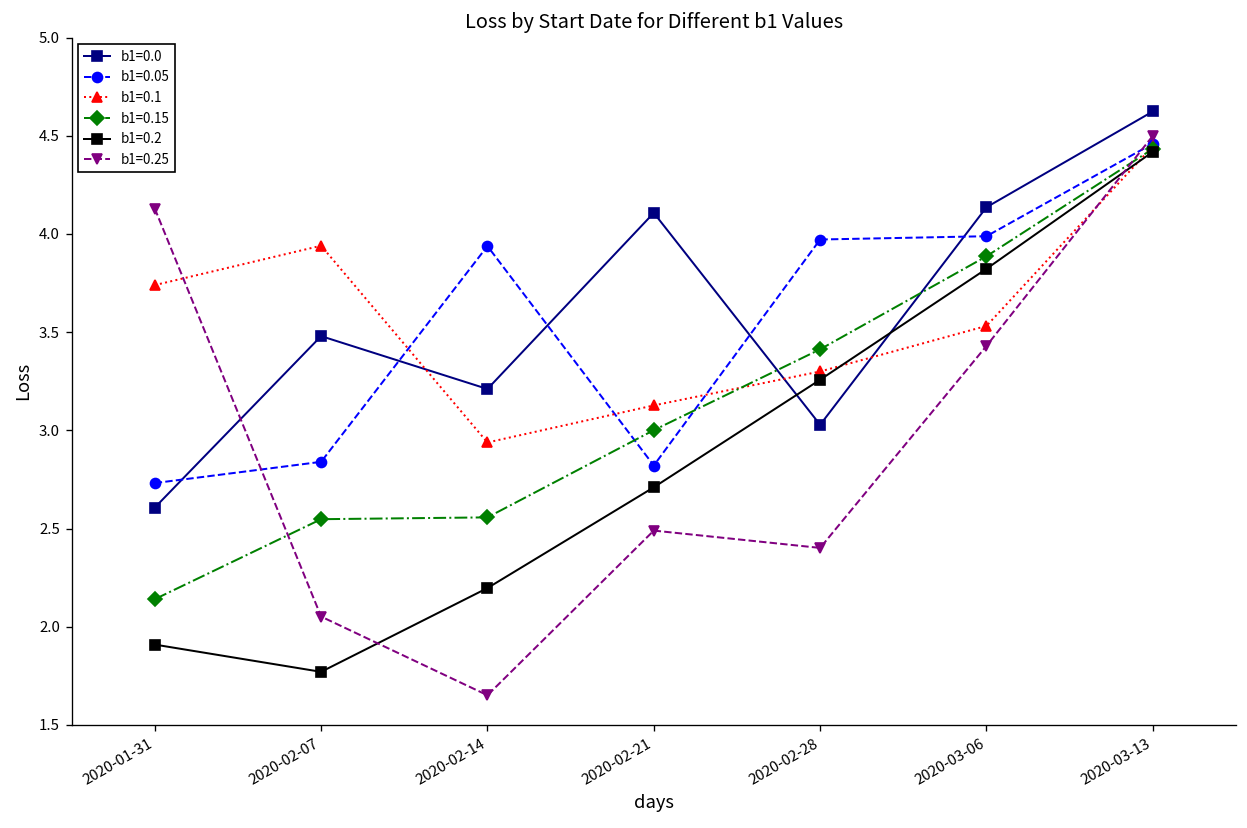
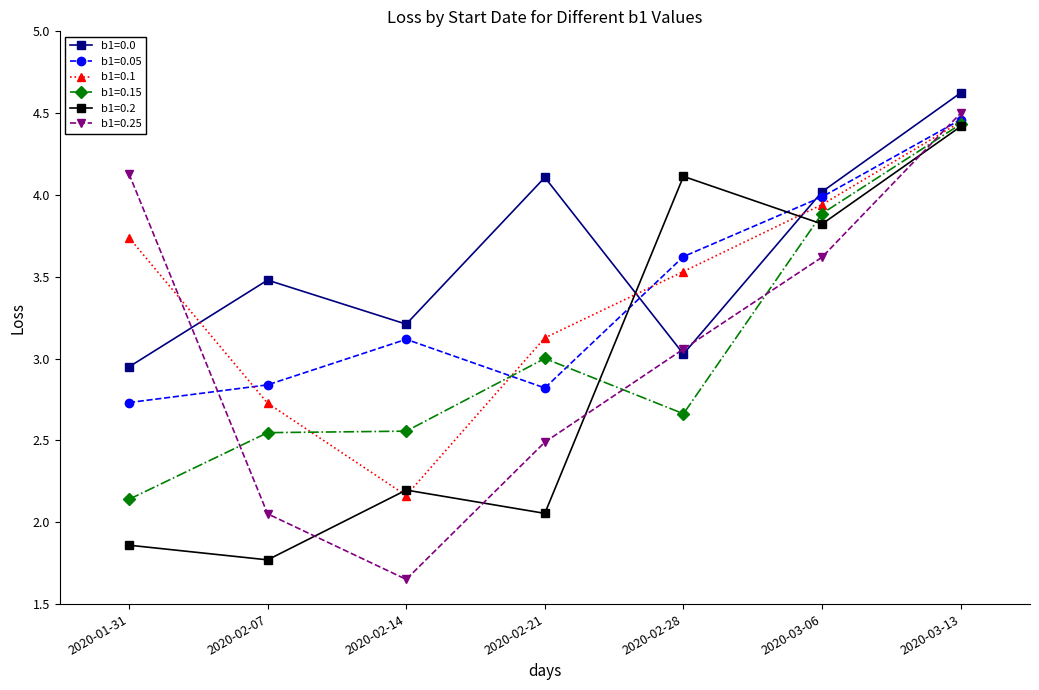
  {
    "b1=0.0": {
-     "2020-01-31": 2.61,
+     "2020-01-31": 2.95,
      "2020-02-07": 3.48,
      "2020-02-14": 3.21,
      "2020-02-21": 4.11,
      "2020-02-28": 3.03,
-     "2020-03-06": 4.14,
+     "2020-03-06": 4.02,
      "2020-03-13": 4.62
    },
    "b1=0.05": {
      "2020-01-31": 2.73,
      "2020-02-07": 2.84,
-     "2020-02-14": 3.94,
+     "2020-02-14": 3.12,
      "2020-02-21": 2.82,
-     "2020-02-28": 3.97,
+     "2020-02-28": 3.62,
      "2020-03-06": 3.99
    },
    "b1=0.1": {
      "2020-01-31": 3.74,
-     "2020-02-07": 3.94,
-     "2020-02-14": 2.94,
+     "2020-02-07": 2.73,
+     "2020-02-14": 2.16,
      "2020-02-21": 3.13,
-     "2020-02-28": 3.30,
-     "2020-03-06": 3.53
+     "2020-02-28": 3.53,
+     "2020-03-06": 3.94
    },
    "b1=0.15": {
      "2020-01-31": 2.14,
      "2020-02-07": 2.55,
      "2020-02-14": 2.56,
      "2020-02-21": 3.00,
-     "2020-02-28": 3.41,
+     "2020-02-28": 2.66,
      "2020-03-06": 3.89
    },
    "b1=0.2": {
-     "2020-01-31": 1.91,
+     "2020-01-31": 1.86,
      "2020-02-07": 1.77,
      "2020-02-14": 2.20,
-     "2020-02-21": 2.71,
-     "2020-02-28": 3.26,
+     "2020-02-21": 2.05,
+     "2020-02-28": 4.11,
      "2020-03-06": 3.82
    },
    "b1=0.25": {
      "2020-01-31": 4.13,
      "2020-02-07": 2.05,
      "2020-02-14": 1.65,
      "2020-02-21": 2.49,
-     "2020-02-28": 2.40,
-     "2020-03-06": 3.43,
+     "2020-02-28": 3.06,
+     "2020-03-06": 3.62,
      "2020-03-13": 4.50
    }
  }
